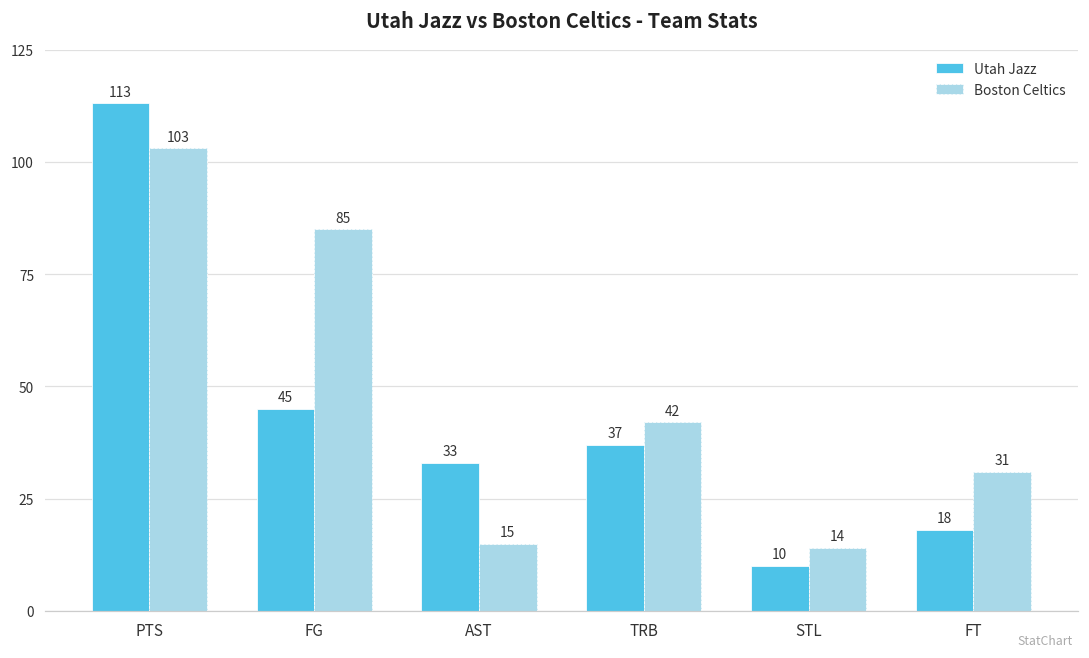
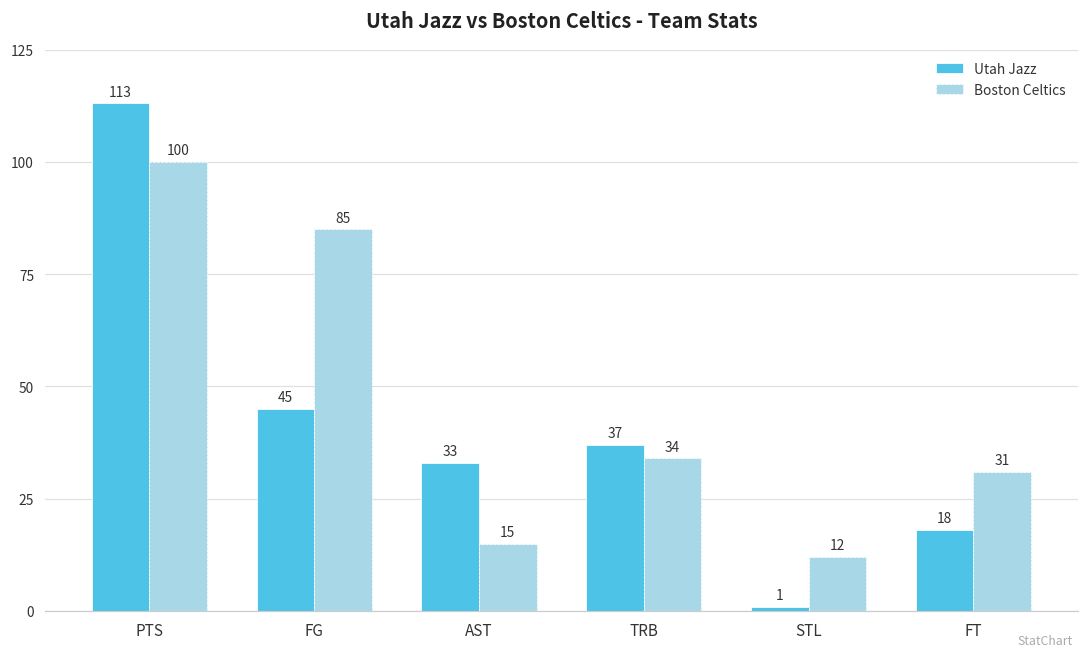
  {
    "Utah Jazz": {
      "PTS": 113,
      "FG": 45,
      "AST": 33,
      "TRB": 37,
-     "STL": 10,
+     "STL": 1,
      "FT": 18
    },
    "Boston Celtics": {
-     "PTS": 103,
+     "PTS": 100,
      "FG": 85,
      "AST": 15,
-     "TRB": 42,
-     "STL": 14,
+     "TRB": 34,
+     "STL": 12,
      "FT": 31
    }
  }
